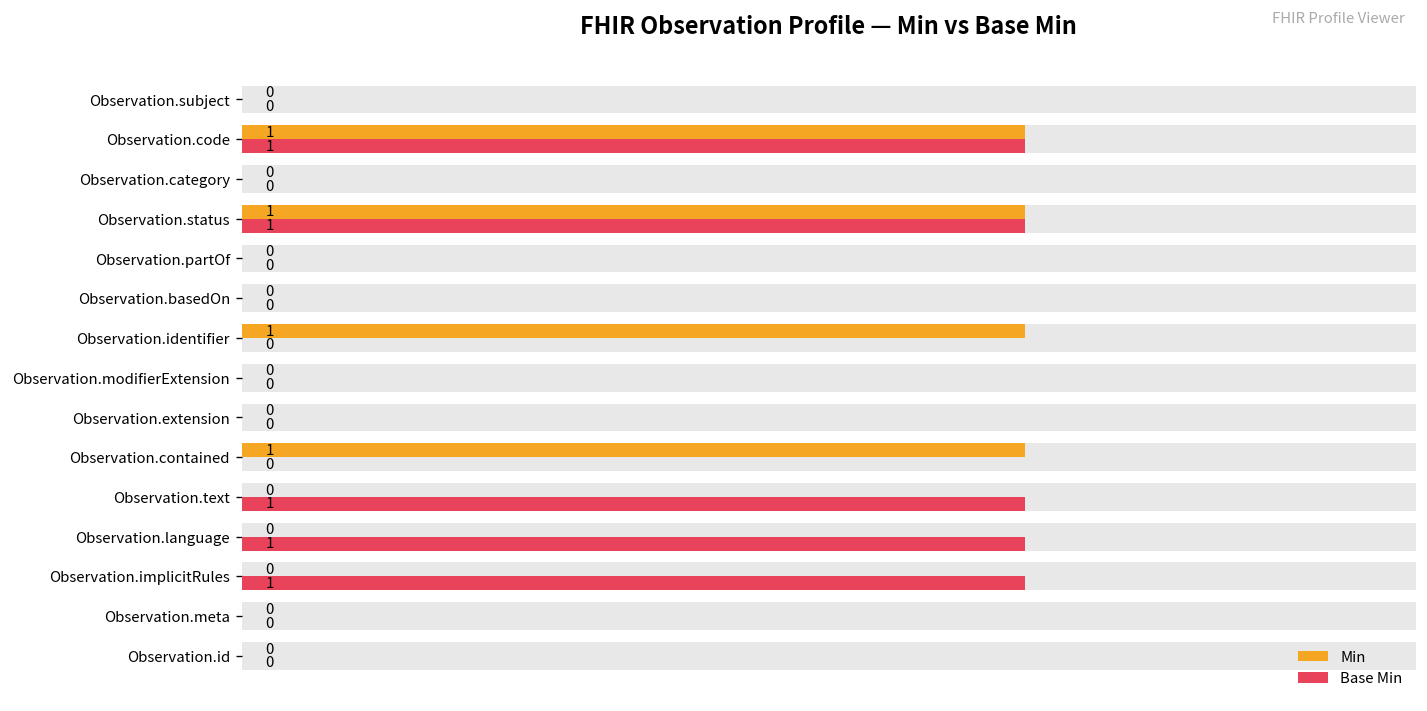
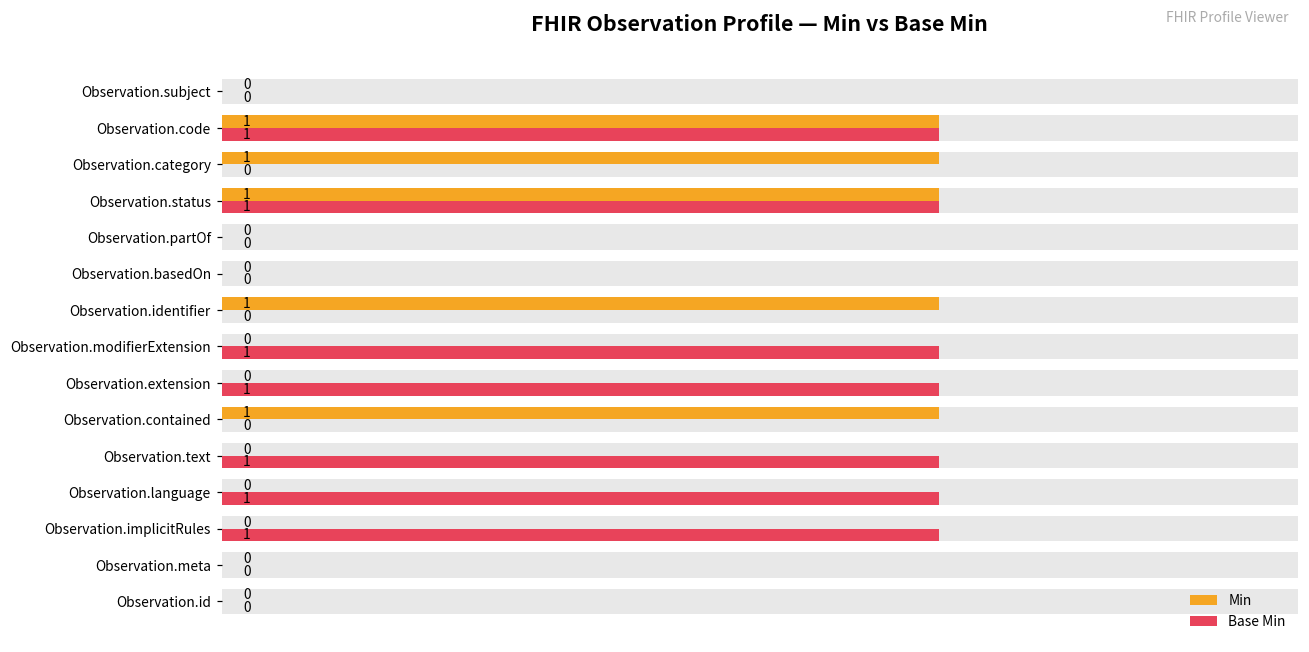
  {
    "Min": {
      "Observation.subject": 0,
-     "Observation.category": 0,
+     "Observation.category": 1,
      "Observation.partOf": 0,
      "Observation.basedOn": 0,
      "Observation.modifierExtension": 0,
      "Observation.extension": 0,
      "Observation.text": 0,
      "Observation.language": 0,
      "Observation.implicitRules": 0,
      "Observation.meta": 0,
      "Observation.id": 0
    },
    "Base Min": {
      "Observation.subject": 0,
      "Observation.category": 0,
      "Observation.partOf": 0,
      "Observation.basedOn": 0,
      "Observation.identifier": 0,
-     "Observation.modifierExtension": 0,
-     "Observation.extension": 0,
+     "Observation.modifierExtension": 1,
+     "Observation.extension": 1,
      "Observation.contained": 0,
      "Observation.meta": 0,
      "Observation.id": 0
    }
  }
